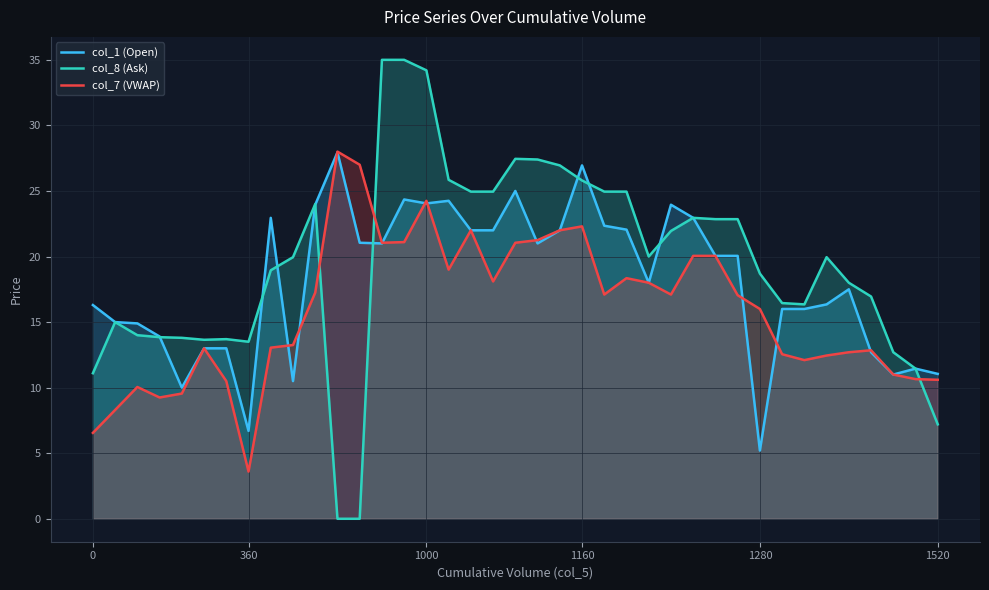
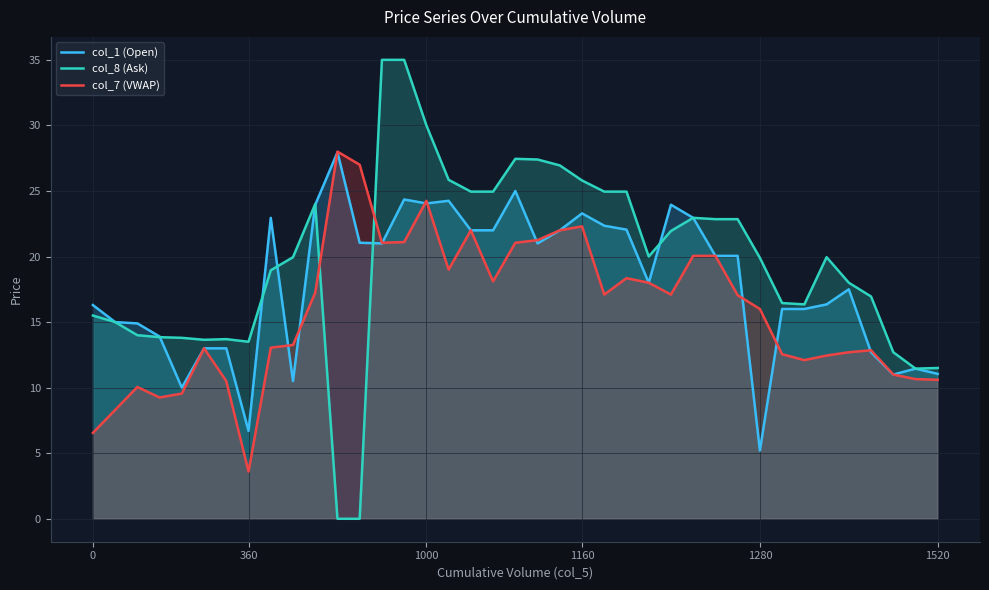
  {
    "col_1 (Open)": {
      "0": 16.3,
      "360": 6.7,
      "1000": 24.1,
-     "1160": 27.0,
+     "1160": 23.3,
      "1280": 5.2,
      "1520": 11.1
    },
    "col_8 (Ask)": {
-     "0": 11.1,
+     "0": 15.5,
      "360": 13.5,
-     "1000": 34.2,
+     "1000": 30.0,
      "1160": 25.8,
-     "1280": 18.7,
-     "1520": 7.2
+     "1280": 19.9,
+     "1520": 11.5
    },
    "col_7 (VWAP)": {
      "0": 6.6,
      "360": 3.6,
      "1000": 24.3,
      "1160": 22.3,
      "1280": 16.0,
      "1520": 10.6
    }
  }
